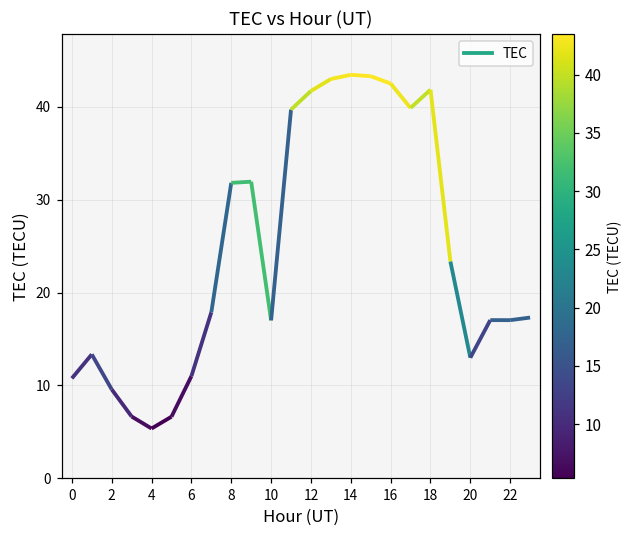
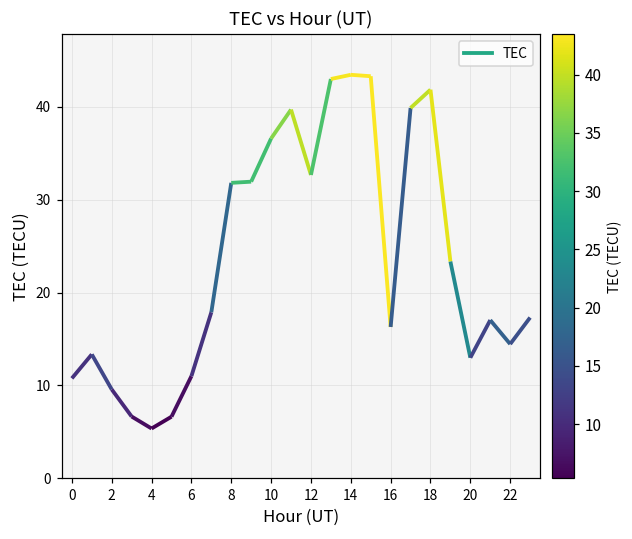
  {
    "0": 11,
    "2": 10,
    "4": 5,
    "6": 11,
    "8": 32,
-   "10": 17,
-   "12": 42,
+   "10": 37,
+   "12": 33,
    "14": 43,
-   "16": 43,
+   "16": 16,
    "18": 42,
    "20": 13,
-   "22": 17
+   "22": 14
  }
